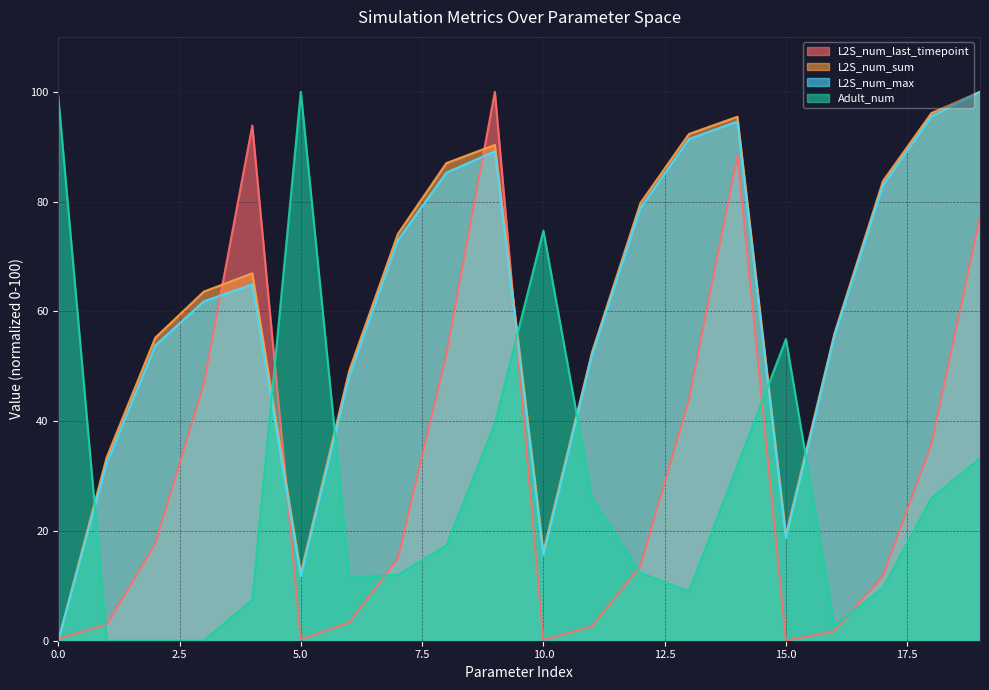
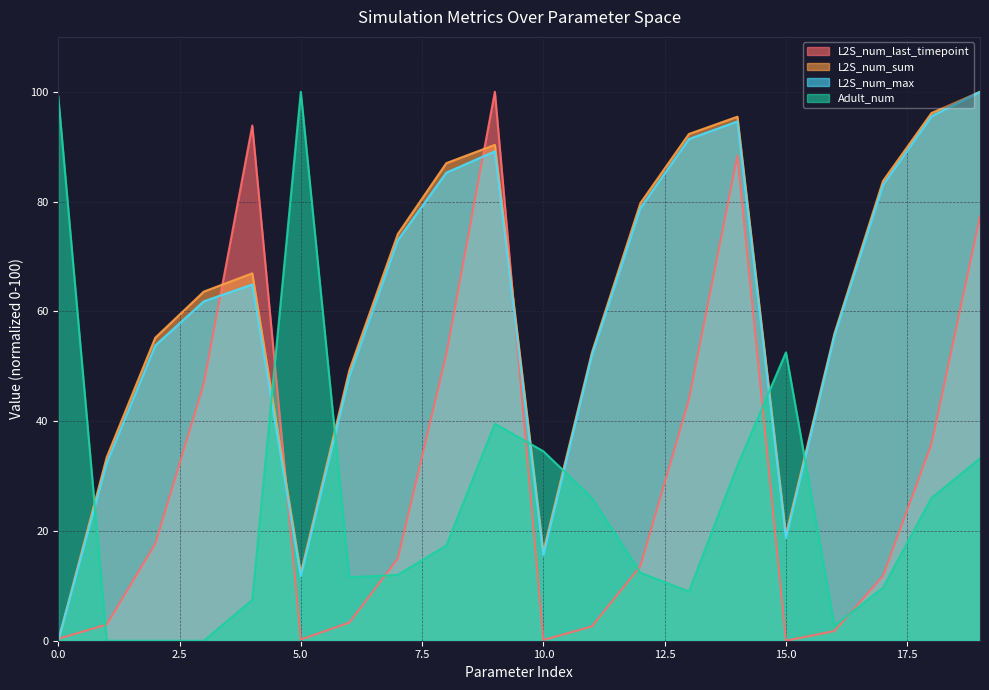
  {
    "L2S_num_max": {
      "5.0": 12,
      "10.0": 16,
      "15.0": 19
    },
    "Adult_num": {
      "0.0": 99,
      "5.0": 100,
-     "10.0": 75,
-     "15.0": 55
+     "10.0": 35,
+     "15.0": 53
    }
  }
